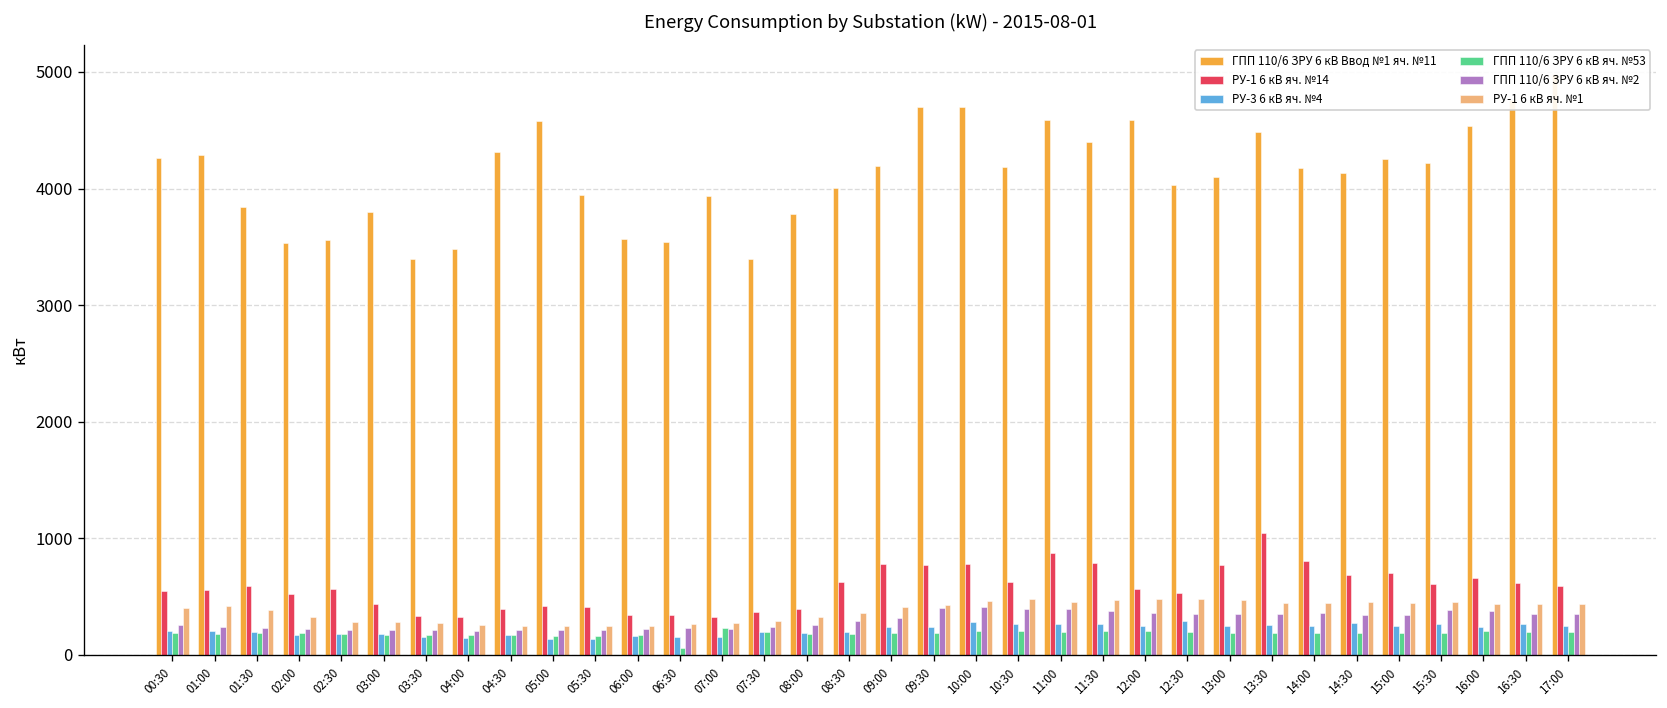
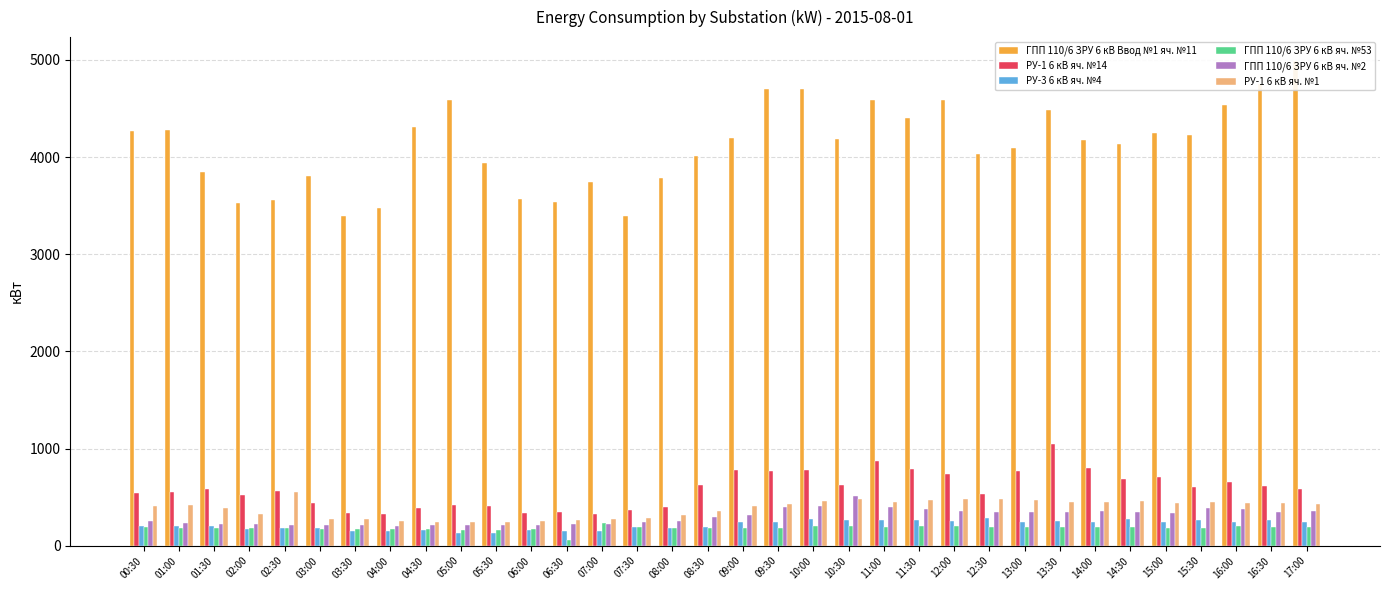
  {
    "ГПП 110/6 ЗРУ 6 кВ Ввод №1 яч. №11": {
      "00:30": 4300,
      "01:00": 4300,
      "01:30": 3800,
      "02:00": 3500,
      "02:30": 3600,
      "03:00": 3800,
      "03:30": 3400,
      "04:00": 3500,
      "04:30": 4300,
      "05:00": 4600,
      "05:30": 3900,
      "06:00": 3600,
      "06:30": 3500,
-     "07:00": 3900,
+     "07:00": 3700,
      "07:30": 3400,
      "08:00": 3800,
      "08:30": 4000,
      "09:00": 4200,
      "09:30": 4700,
      "10:00": 4700,
      "10:30": 4200,
      "11:00": 4600,
      "11:30": 4400,
      "12:00": 4600,
      "12:30": 4000,
      "13:00": 4100,
      "13:30": 4500,
      "14:00": 4200,
      "14:30": 4100,
      "15:00": 4300,
      "15:30": 4200,
      "16:00": 4500
    },
    "РУ-1 6 кВ яч. №14": {
      "00:30": 500,
      "01:00": 600,
      "01:30": 600,
      "02:00": 500,
      "02:30": 600,
      "03:00": 400,
      "03:30": 300,
      "04:00": 300,
      "04:30": 400,
      "05:00": 400,
      "05:30": 400,
      "06:00": 300,
      "06:30": 300,
      "07:00": 300,
      "07:30": 400,
      "08:00": 400,
      "08:30": 600,
      "09:00": 800,
      "09:30": 800,
      "10:00": 800,
      "10:30": 600,
      "11:00": 900,
      "11:30": 800,
-     "12:00": 600,
+     "12:00": 700,
      "12:30": 500,
      "13:00": 800,
      "13:30": 1000,
      "14:00": 800,
      "14:30": 700,
      "15:00": 700,
      "15:30": 600,
      "16:00": 700,
      "16:30": 600,
      "17:00": 600
    },
    "ГПП 110/6 ЗРУ 6 кВ яч. №2": {
      "00:30": 300,
      "01:00": 200,
      "01:30": 200,
      "02:00": 200,
      "02:30": 200,
      "03:00": 200,
      "03:30": 200,
      "04:00": 200,
      "04:30": 200,
      "05:00": 200,
      "05:30": 200,
      "06:00": 200,
      "06:30": 200,
      "07:00": 200,
      "07:30": 200,
      "08:00": 300,
      "08:30": 300,
      "09:00": 300,
      "09:30": 400,
      "10:00": 400,
-     "10:30": 400,
+     "10:30": 500,
      "11:00": 400,
      "11:30": 400,
      "12:00": 400,
      "12:30": 300,
      "13:00": 300,
      "13:30": 400,
      "14:00": 400,
      "14:30": 300,
      "15:00": 300,
      "15:30": 400,
      "16:00": 400,
      "16:30": 300,
      "17:00": 400
    },
    "РУ-1 6 кВ яч. №1": {
      "00:30": 400,
      "01:00": 400,
      "01:30": 400,
      "02:00": 300,
-     "02:30": 300,
+     "02:30": 500,
      "03:00": 300,
      "03:30": 300,
      "04:00": 300,
      "04:30": 200,
      "05:00": 200,
      "05:30": 200,
      "06:00": 300,
      "06:30": 300,
      "07:00": 300,
      "07:30": 300,
      "08:00": 300,
      "08:30": 400,
      "09:00": 400,
      "09:30": 400,
      "10:00": 500,
      "10:30": 500,
      "11:00": 500,
      "11:30": 500,
      "12:00": 500,
      "12:30": 500,
      "13:00": 500,
      "13:30": 400,
      "14:00": 400,
      "14:30": 500,
      "15:00": 400,
      "15:30": 500,
      "16:00": 400,
      "16:30": 400,
      "17:00": 400
    }
  }
